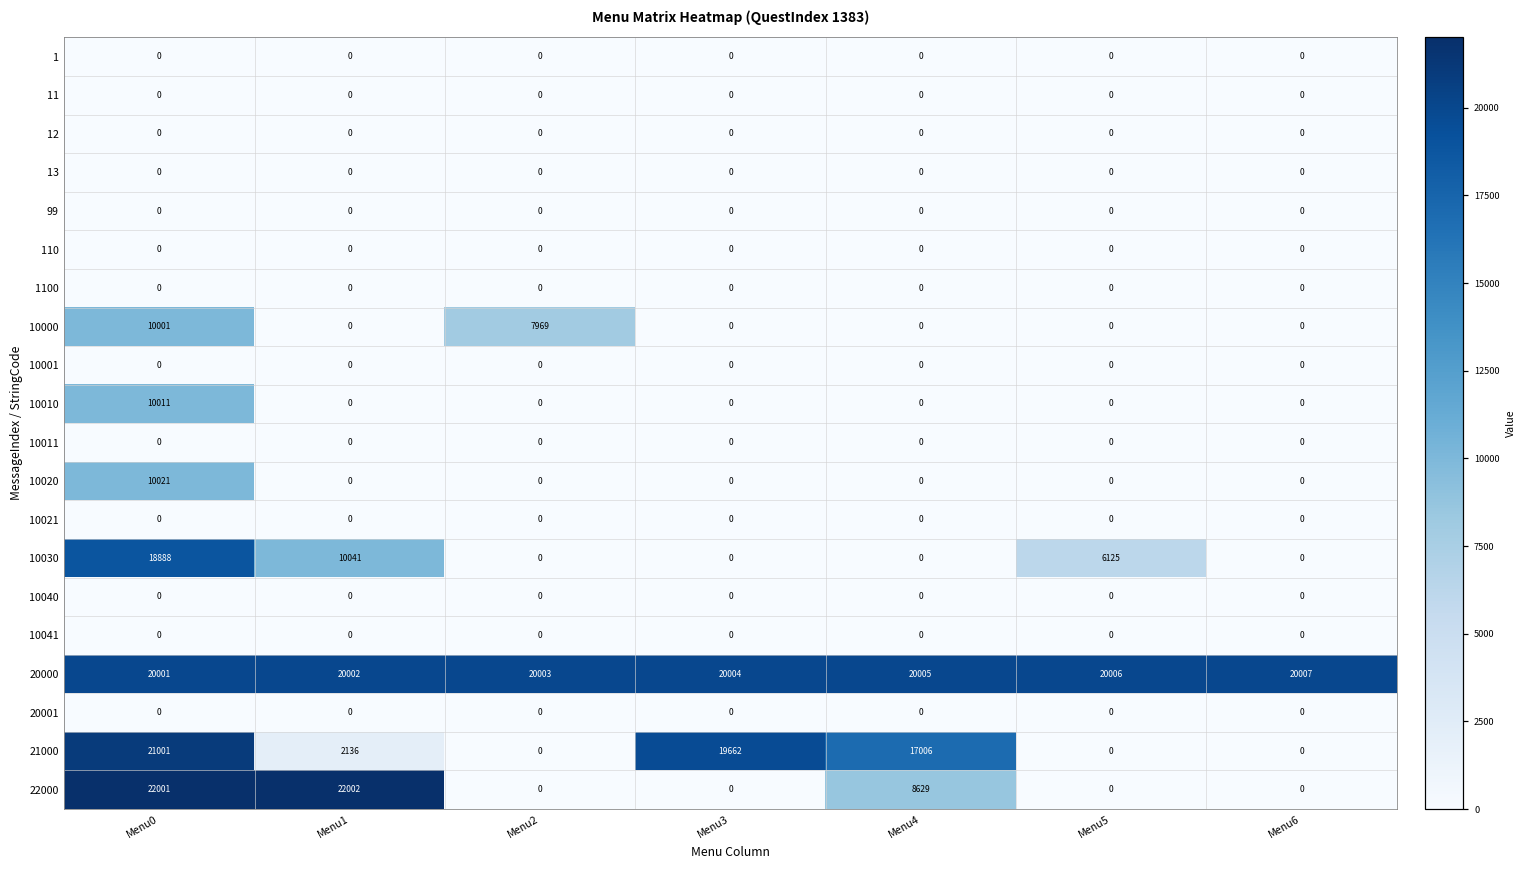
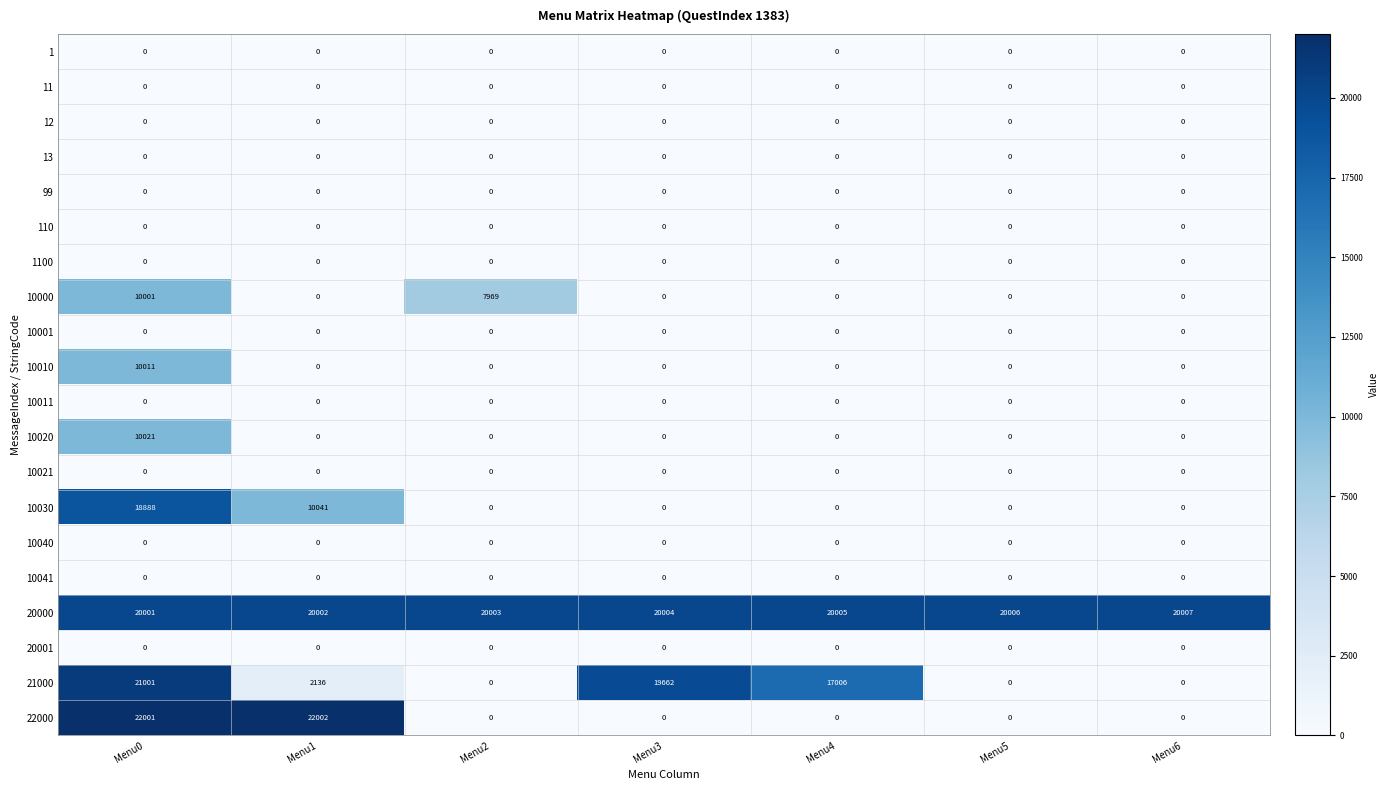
  {
    "1": {
      "Menu0": 0,
      "Menu1": 0,
      "Menu2": 0,
      "Menu3": 0,
      "Menu4": 0,
      "Menu5": 0,
      "Menu6": 0
    },
    "11": {
      "Menu0": 0,
      "Menu1": 0,
      "Menu2": 0,
      "Menu3": 0,
      "Menu4": 0,
      "Menu5": 0,
      "Menu6": 0
    },
    "12": {
      "Menu0": 0,
      "Menu1": 0,
      "Menu2": 0,
      "Menu3": 0,
      "Menu4": 0,
      "Menu5": 0,
      "Menu6": 0
    },
    "13": {
      "Menu0": 0,
      "Menu1": 0,
      "Menu2": 0,
      "Menu3": 0,
      "Menu4": 0,
      "Menu5": 0,
      "Menu6": 0
    },
    "99": {
      "Menu0": 0,
      "Menu1": 0,
      "Menu2": 0,
      "Menu3": 0,
      "Menu4": 0,
      "Menu5": 0,
      "Menu6": 0
    },
    "110": {
      "Menu0": 0,
      "Menu1": 0,
      "Menu2": 0,
      "Menu3": 0,
      "Menu4": 0,
      "Menu5": 0,
      "Menu6": 0
    },
    "1100": {
      "Menu0": 0,
      "Menu1": 0,
      "Menu2": 0,
      "Menu3": 0,
      "Menu4": 0,
      "Menu5": 0,
      "Menu6": 0
    },
    "10000": {
      "Menu0": 10001,
      "Menu1": 0,
      "Menu2": 7969,
      "Menu3": 0,
      "Menu4": 0,
      "Menu5": 0,
      "Menu6": 0
    },
    "10001": {
      "Menu0": 0,
      "Menu1": 0,
      "Menu2": 0,
      "Menu3": 0,
      "Menu4": 0,
      "Menu5": 0,
      "Menu6": 0
    },
    "10010": {
      "Menu0": 10011,
      "Menu1": 0,
      "Menu2": 0,
      "Menu3": 0,
      "Menu4": 0,
      "Menu5": 0,
      "Menu6": 0
    },
    "10011": {
      "Menu0": 0,
      "Menu1": 0,
      "Menu2": 0,
      "Menu3": 0,
      "Menu4": 0,
      "Menu5": 0,
      "Menu6": 0
    },
    "10020": {
      "Menu0": 10021,
      "Menu1": 0,
      "Menu2": 0,
      "Menu3": 0,
      "Menu4": 0,
      "Menu5": 0,
      "Menu6": 0
    },
    "10021": {
      "Menu0": 0,
      "Menu1": 0,
      "Menu2": 0,
      "Menu3": 0,
      "Menu4": 0,
      "Menu5": 0,
      "Menu6": 0
    },
    "10030": {
      "Menu0": 18888,
      "Menu1": 10041,
      "Menu2": 0,
      "Menu3": 0,
      "Menu4": 0,
-     "Menu5": 6125,
+     "Menu5": 0,
      "Menu6": 0
    },
    "10040": {
      "Menu0": 0,
      "Menu1": 0,
      "Menu2": 0,
      "Menu3": 0,
      "Menu4": 0,
      "Menu5": 0,
      "Menu6": 0
    },
    "10041": {
      "Menu0": 0,
      "Menu1": 0,
      "Menu2": 0,
      "Menu3": 0,
      "Menu4": 0,
      "Menu5": 0,
      "Menu6": 0
    },
    "20000": {
      "Menu0": 20001,
      "Menu1": 20002,
      "Menu2": 20003,
      "Menu3": 20004,
      "Menu4": 20005,
      "Menu5": 20006,
      "Menu6": 20007
    },
    "20001": {
      "Menu0": 0,
      "Menu1": 0,
      "Menu2": 0,
      "Menu3": 0,
      "Menu4": 0,
      "Menu5": 0,
      "Menu6": 0
    },
    "21000": {
      "Menu0": 21001,
      "Menu1": 2136,
      "Menu2": 0,
      "Menu3": 19662,
      "Menu4": 17006,
      "Menu5": 0,
      "Menu6": 0
    },
    "22000": {
      "Menu0": 22001,
      "Menu1": 22002,
      "Menu2": 0,
      "Menu3": 0,
-     "Menu4": 8629,
+     "Menu4": 0,
      "Menu5": 0,
      "Menu6": 0
    }
  }
